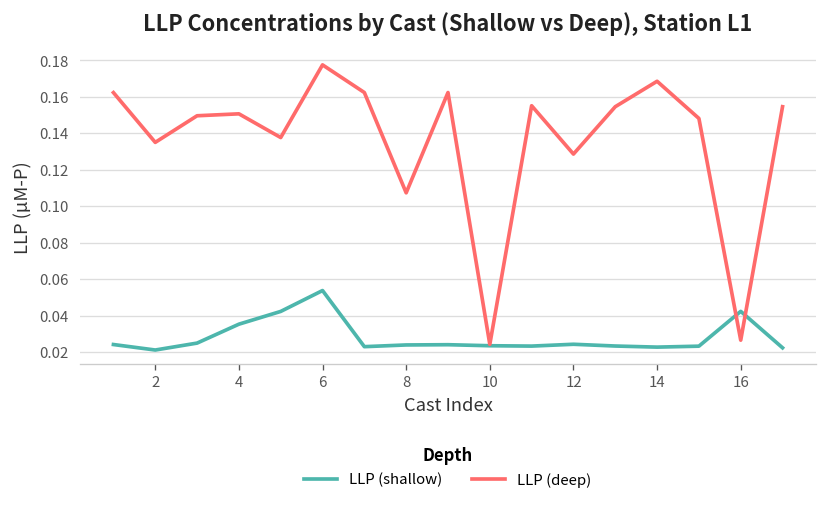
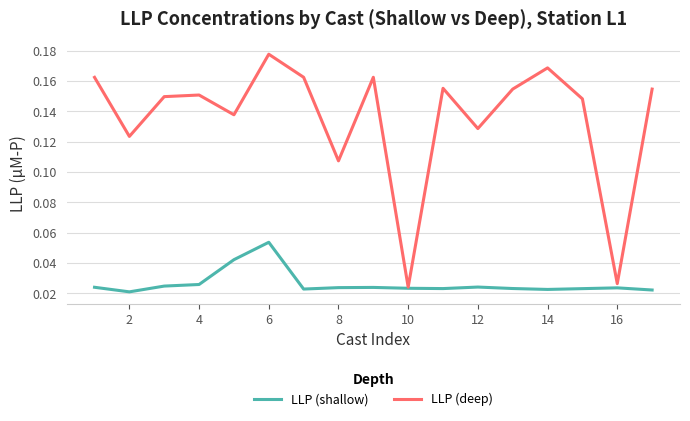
  {
    "LLP (shallow)": {
      "2": 0.021,
-     "4": 0.035,
+     "4": 0.026,
      "6": 0.054,
      "8": 0.024,
      "12": 0.024,
      "14": 0.023,
-     "16": 0.042
+     "16": 0.024
    },
    "LLP (deep)": {
-     "2": 0.135,
+     "2": 0.123,
      "4": 0.151,
      "6": 0.178,
      "8": 0.107,
      "12": 0.129,
      "14": 0.169,
      "16": 0.026
    }
  }
